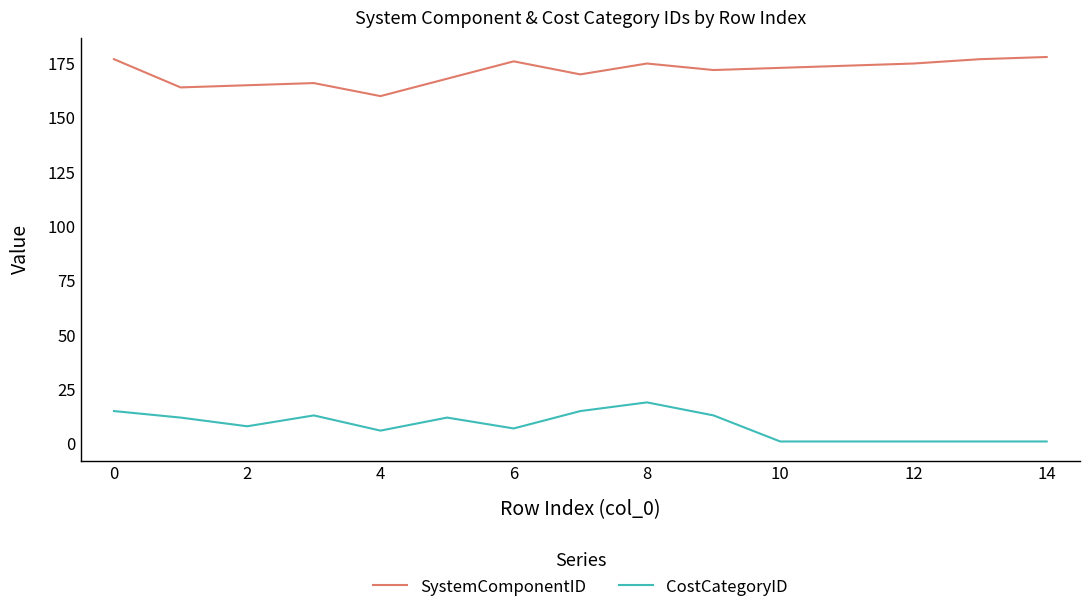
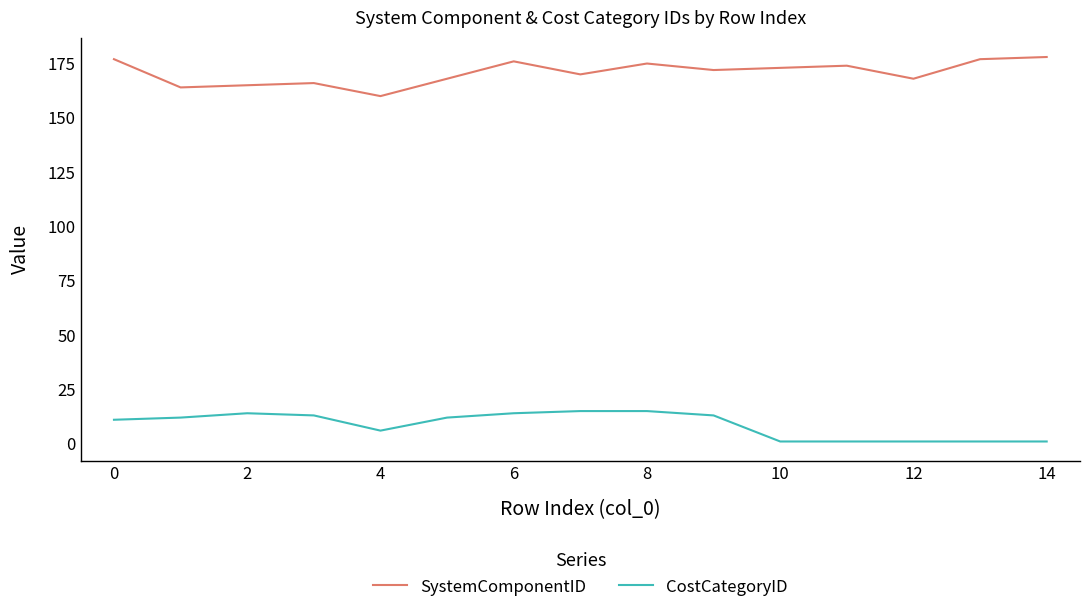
  {
    "SystemComponentID": {
      "0": 177,
      "2": 165,
      "4": 160,
      "6": 176,
      "8": 175,
      "10": 173,
-     "12": 175,
+     "12": 168,
      "14": 178
    },
    "CostCategoryID": {
-     "0": 15,
-     "2": 8,
+     "0": 11,
+     "2": 14,
      "4": 6,
-     "6": 7,
-     "8": 19,
+     "6": 14,
+     "8": 15,
      "10": 1,
      "12": 1,
      "14": 1
    }
  }
